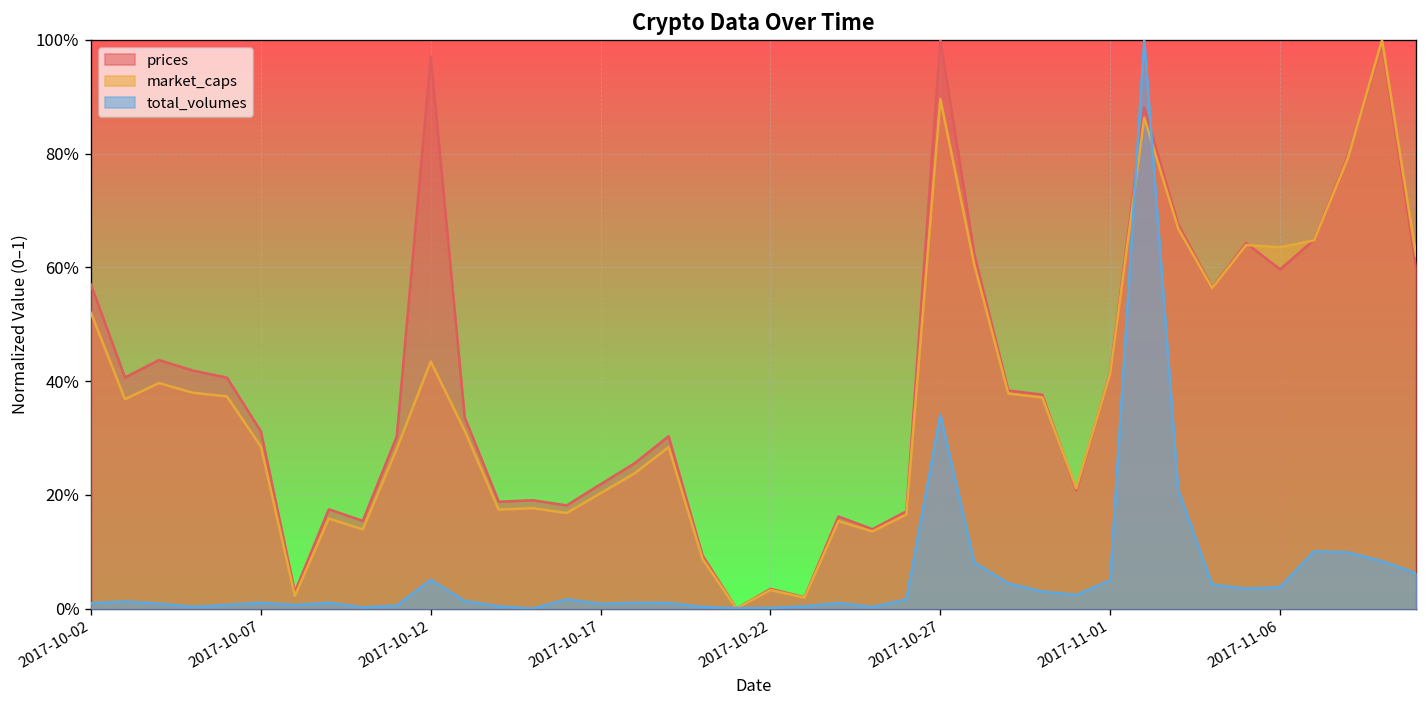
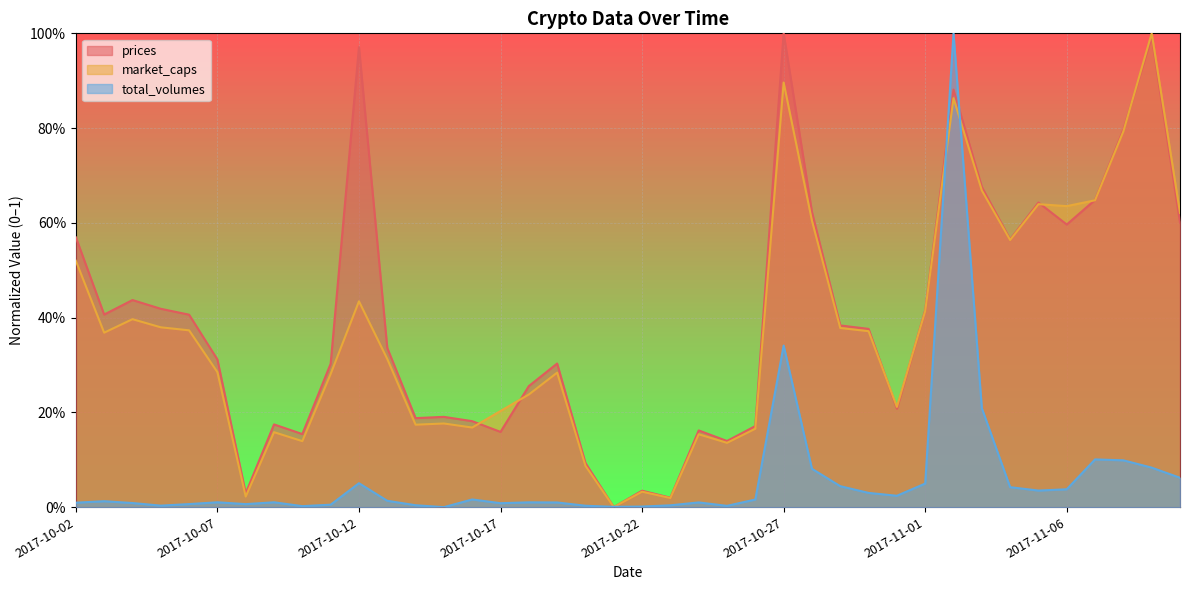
  {
    "prices": {
      "2017-10-02": "57%",
      "2017-10-07": "31%",
      "2017-10-12": "97%",
-     "2017-10-17": "22%",
+     "2017-10-17": "16%",
      "2017-10-27": "100%",
      "2017-11-06": "60%"
    },
    "market_caps": {
      "2017-10-02": "52%",
      "2017-10-07": "28%",
      "2017-10-12": "43%",
      "2017-10-17": "20%",
      "2017-10-27": "90%",
      "2017-11-06": "64%"
    },
    "total_volumes": {
      "2017-10-02": "1%",
      "2017-10-07": "1%",
      "2017-10-12": "5%",
      "2017-10-17": "1%",
      "2017-10-22": "0%",
      "2017-10-27": "34%",
      "2017-11-01": "5%",
      "2017-11-06": "4%"
    }
  }
